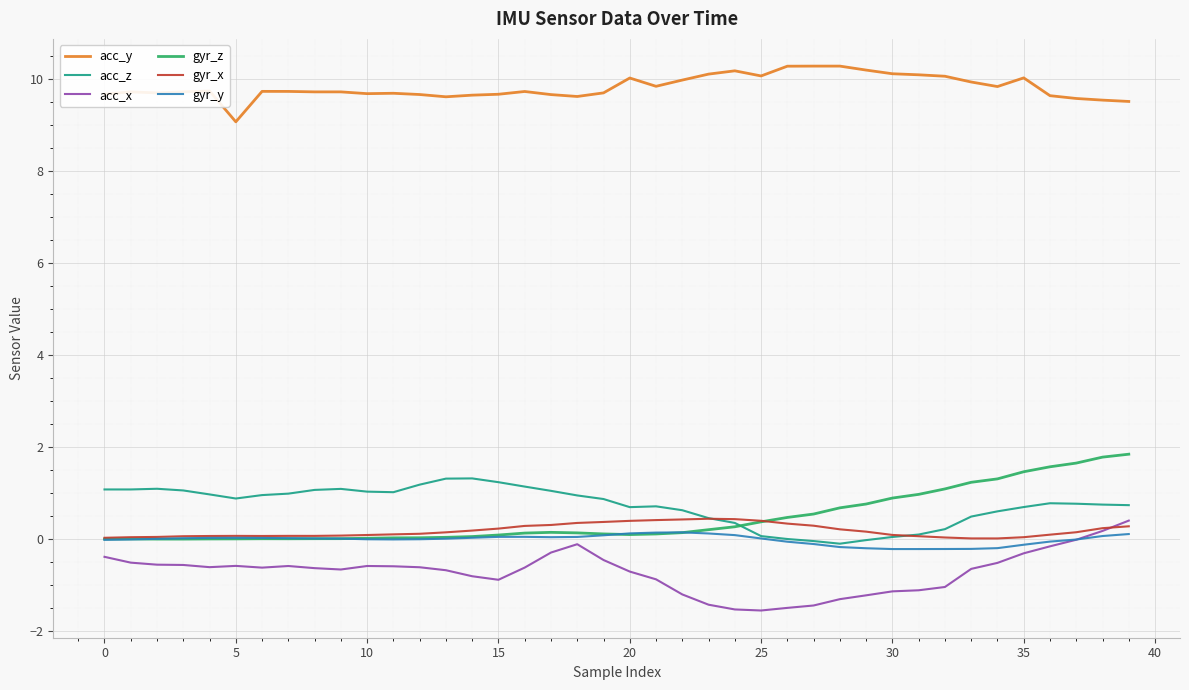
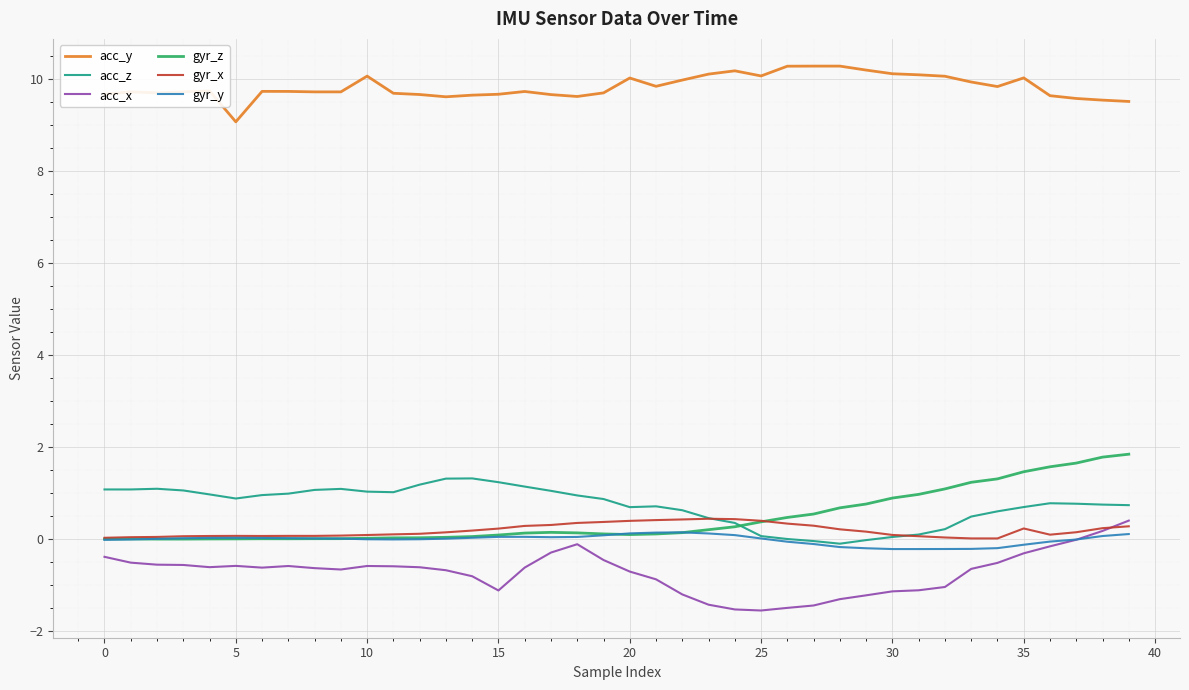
  {
    "acc_y": {
      "5": 9.1,
-     "10": 9.7,
+     "10": 10.1,
      "15": 9.7,
      "20": 10.0,
      "25": 10.1,
      "30": 10.1,
      "35": 10.0
    },
    "acc_x": {
      "0": -0.4,
      "5": -0.6,
      "10": -0.6,
-     "15": -0.9,
+     "15": -1.1,
      "20": -0.7,
      "25": -1.6,
      "30": -1.1,
      "35": -0.3
    },
    "gyr_x": {
      "10": 0.1,
      "15": 0.2,
      "20": 0.4,
-     "35": 0.0
+     "35": 0.2
    },
    "gyr_y": {
      "30": -0.2,
      "35": -0.1
    }
  }
